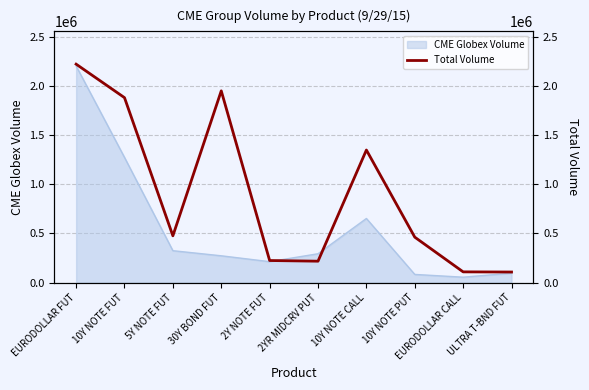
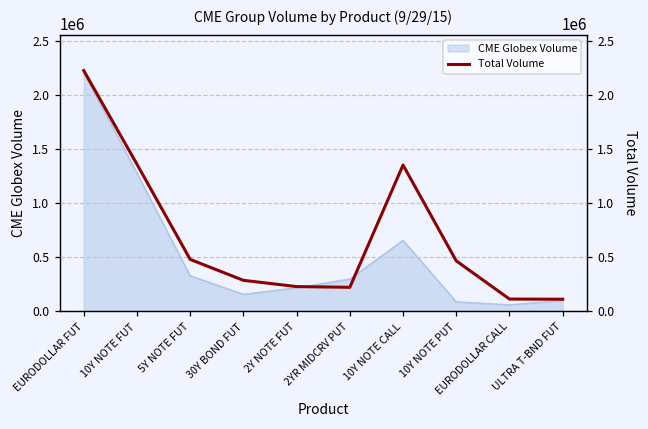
  {
    "CME Globex Volume": {
      "EURODOLLAR FUT": 2200000,
      "10Y NOTE FUT": 1300000,
      "5Y NOTE FUT": 300000,
-     "30Y BOND FUT": 300000,
+     "30Y BOND FUT": 200000,
      "2Y NOTE FUT": 200000,
      "2YR MIDCRV PUT": 300000,
      "10Y NOTE CALL": 700000,
      "10Y NOTE PUT": 100000,
      "EURODOLLAR CALL": 100000,
      "ULTRA T-BND FUT": 100000
    },
    "Total Volume": {
      "EURODOLLAR FUT": 2200000,
-     "10Y NOTE FUT": 1900000,
+     "10Y NOTE FUT": 1400000,
      "5Y NOTE FUT": 500000,
-     "30Y BOND FUT": 2000000,
+     "30Y BOND FUT": 300000,
      "2Y NOTE FUT": 200000,
      "2YR MIDCRV PUT": 200000,
      "10Y NOTE CALL": 1300000,
      "10Y NOTE PUT": 500000,
      "EURODOLLAR CALL": 100000,
      "ULTRA T-BND FUT": 100000
    }
  }
